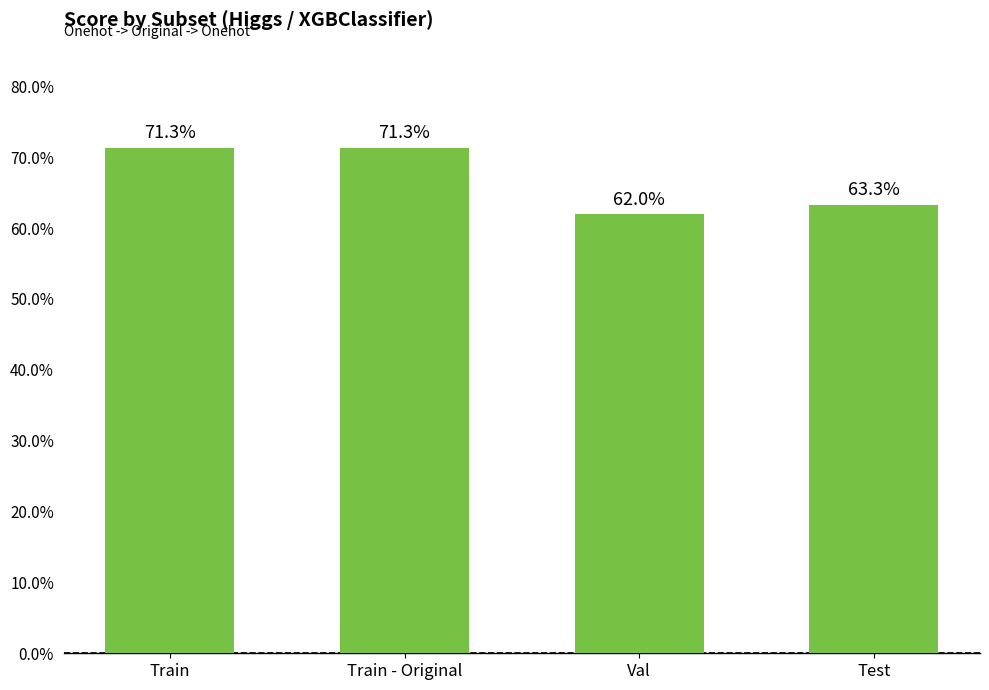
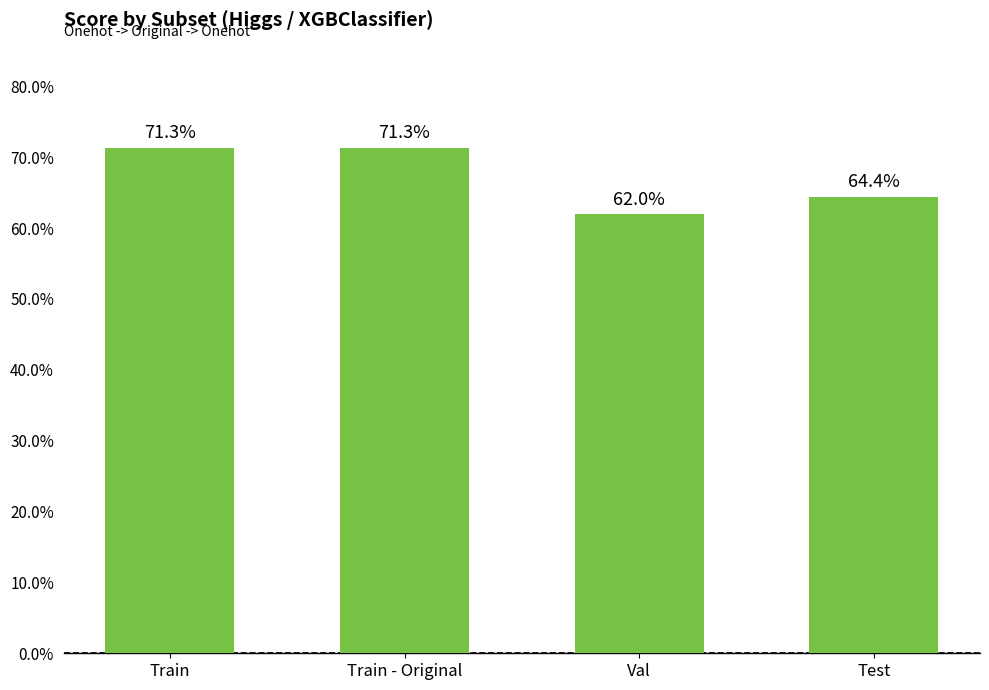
  {
    "Train": "71.3%",
    "Train - Original": "71.3%",
    "Val": "62.0%",
-   "Test": "63.3%"
+   "Test": "64.4%"
  }
